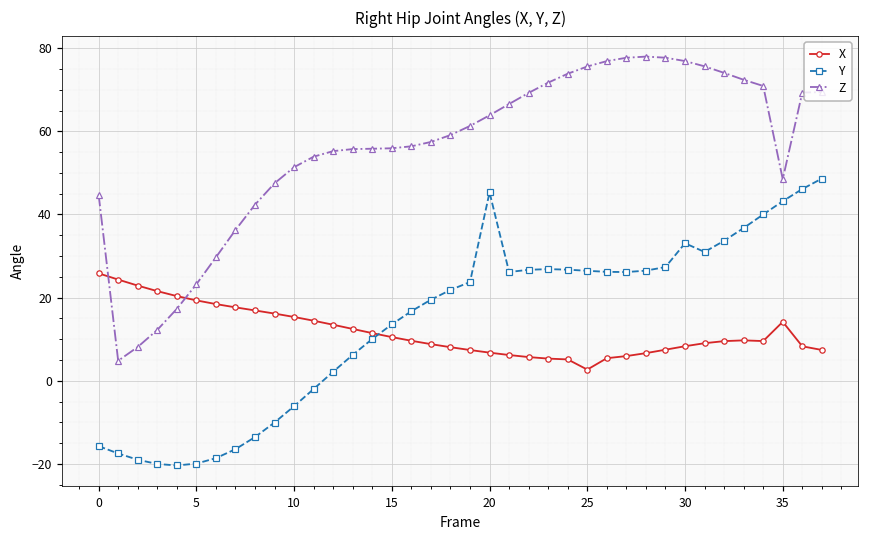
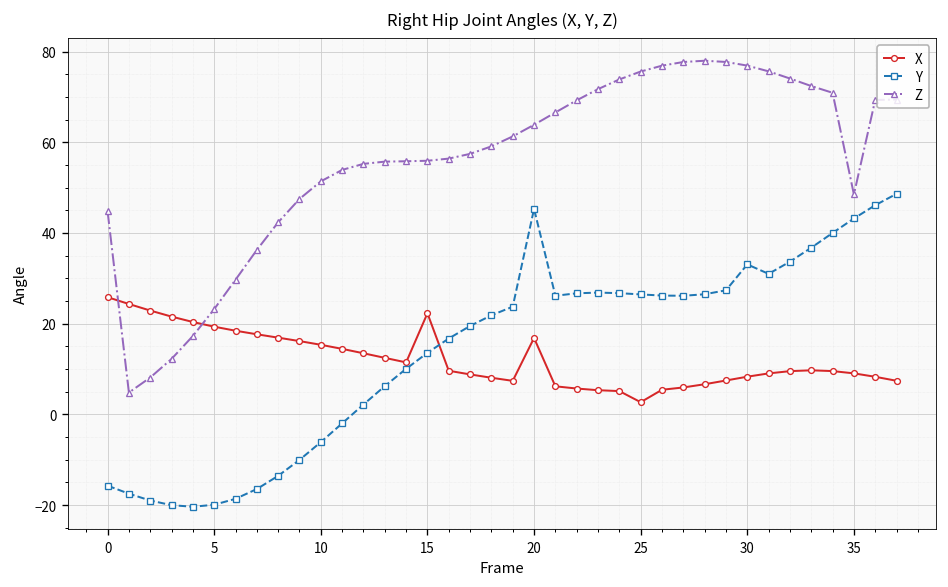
  {
    "X": {
      "0": 26,
      "5": 19,
      "10": 15,
-     "15": 11,
-     "20": 7,
+     "15": 22,
+     "20": 17,
      "25": 3,
      "30": 8,
-     "35": 14
+     "35": 9
    },
    "Y": {
      "0": -16,
      "5": -20,
      "10": -6,
      "15": 14,
      "20": 45,
      "25": 26,
      "30": 33,
      "35": 43
    },
    "Z": {
      "0": 45,
      "5": 23,
      "10": 51,
      "15": 56,
      "20": 64,
      "25": 76,
      "30": 77,
      "35": 48
    }
  }
